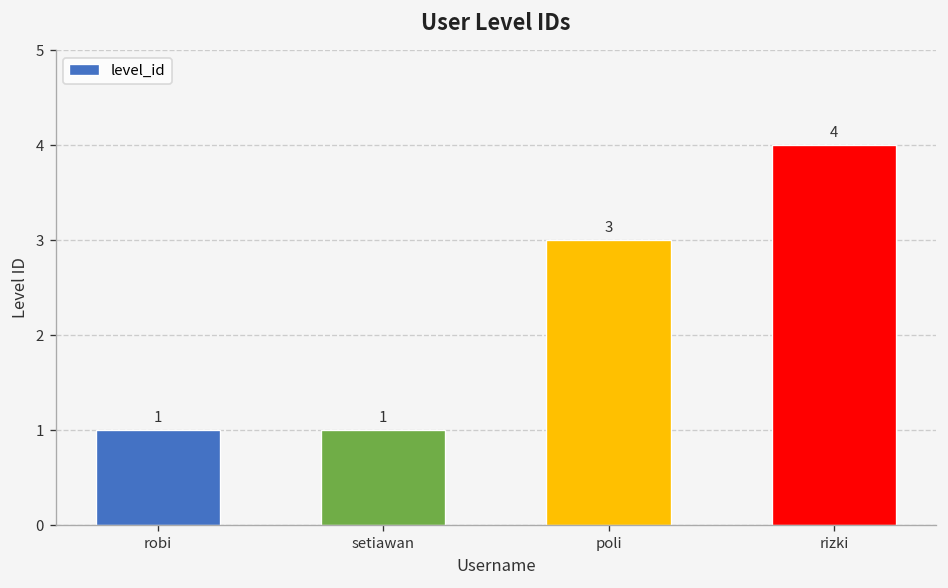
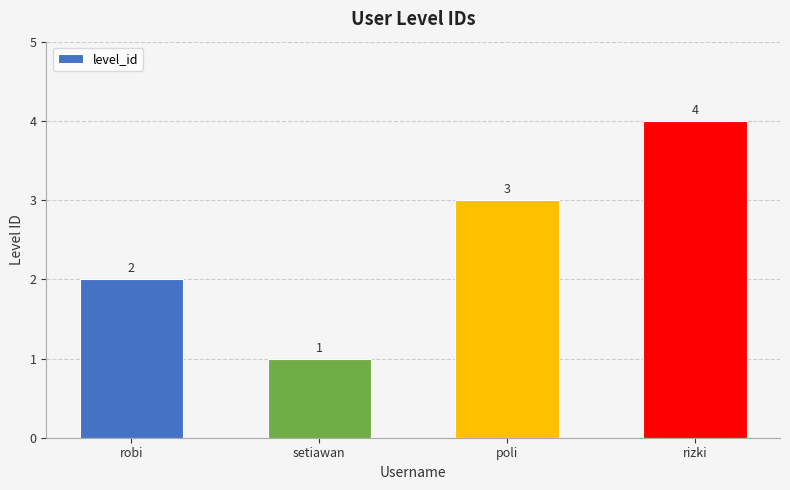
  {
-   "robi": 1,
+   "robi": 2,
    "setiawan": 1,
    "poli": 3,
    "rizki": 4
  }
